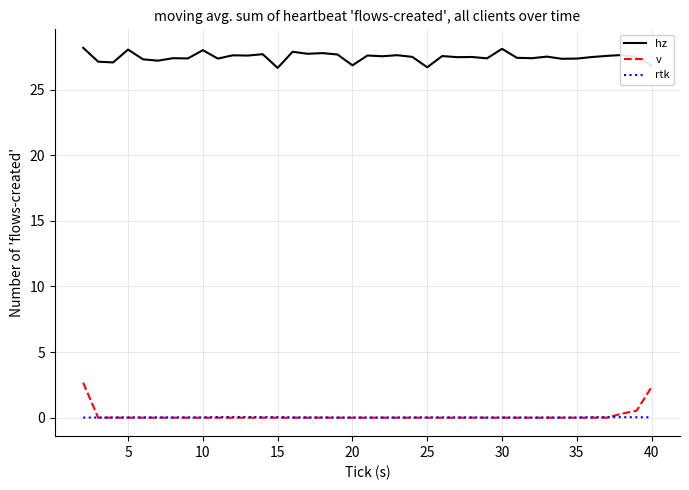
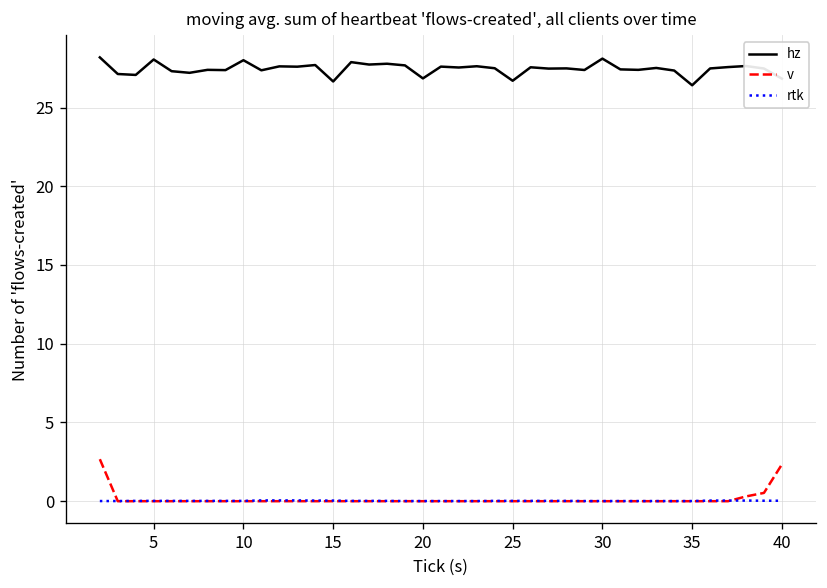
  {
    "hz": {
      "5": 28.0,
      "10": 28.0,
      "15": 26.7,
      "20": 26.8,
      "25": 26.7,
      "30": 28.1,
-     "35": 27.4
+     "35": 26.4
    },
    "v": {
      "40": 2.3
    },
    "rtk": {
      "40": 0.0
    }
  }
